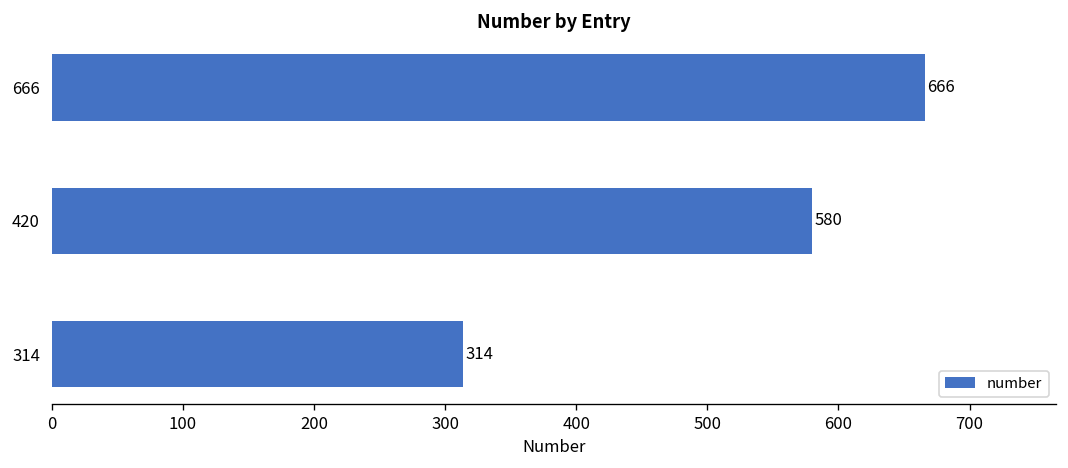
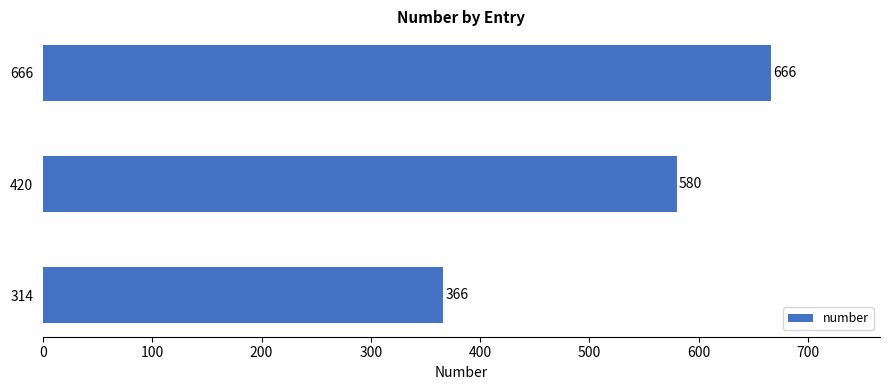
  {
    "666": 666,
    "420": 580,
-   "314": 314
+   "314": 366
  }
